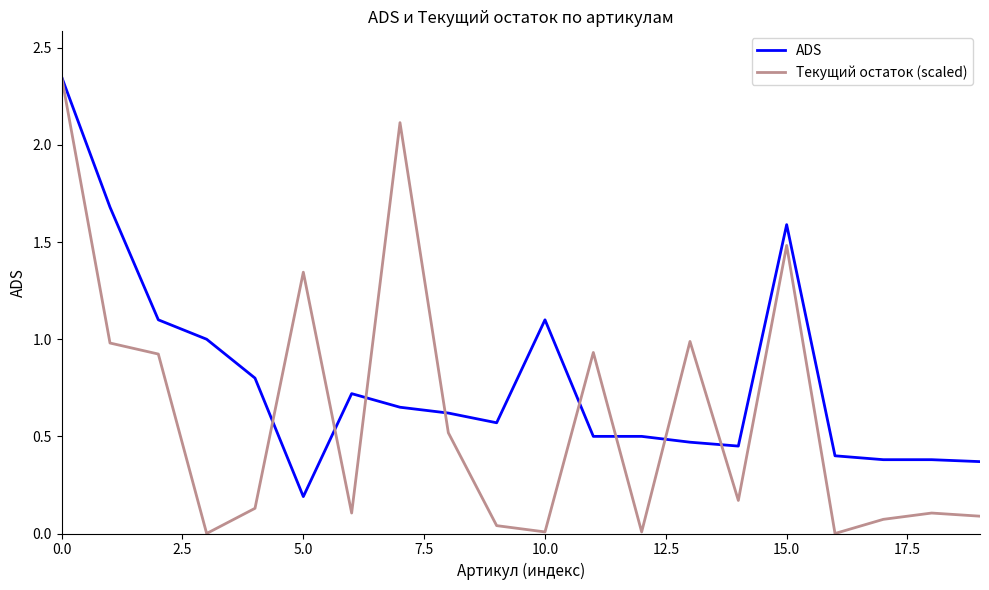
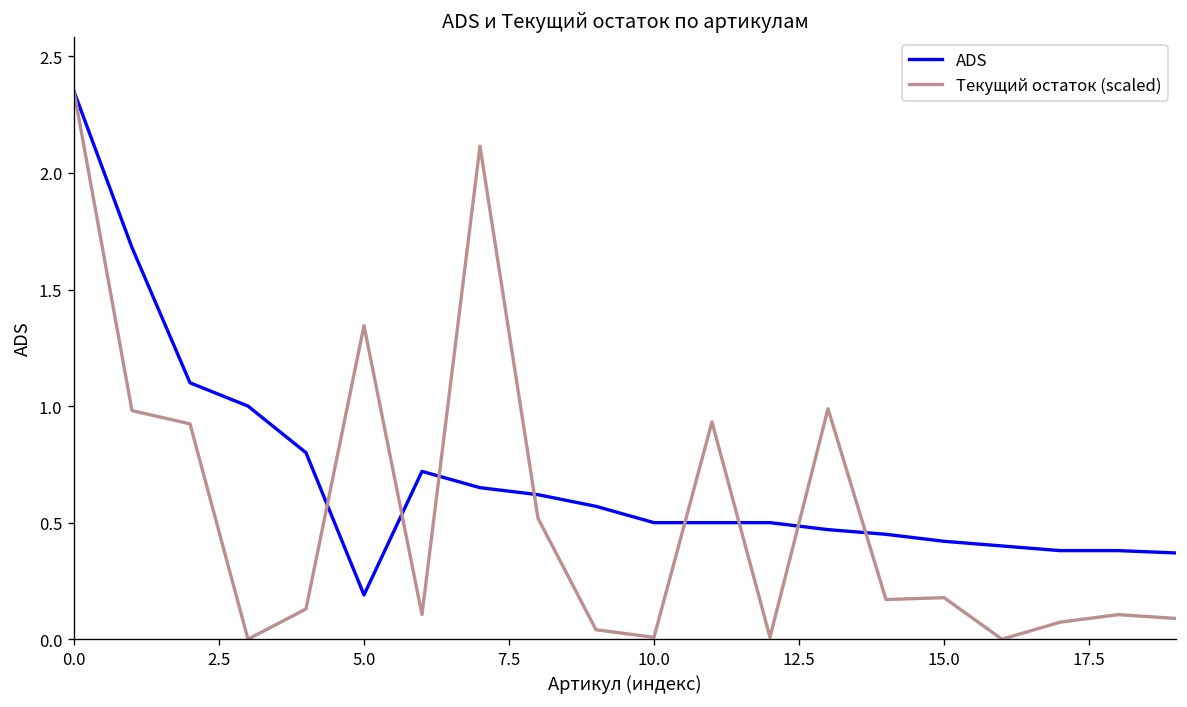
  {
    "ADS": {
      "5.0": 0.19,
-     "10.0": 1.1,
-     "15.0": 1.59
+     "10.0": 0.5,
+     "15.0": 0.42
    },
    "Текущий остаток (scaled)": {
      "5.0": 1.35,
      "10.0": 0.01,
-     "15.0": 1.48
+     "15.0": 0.18
    }
  }
